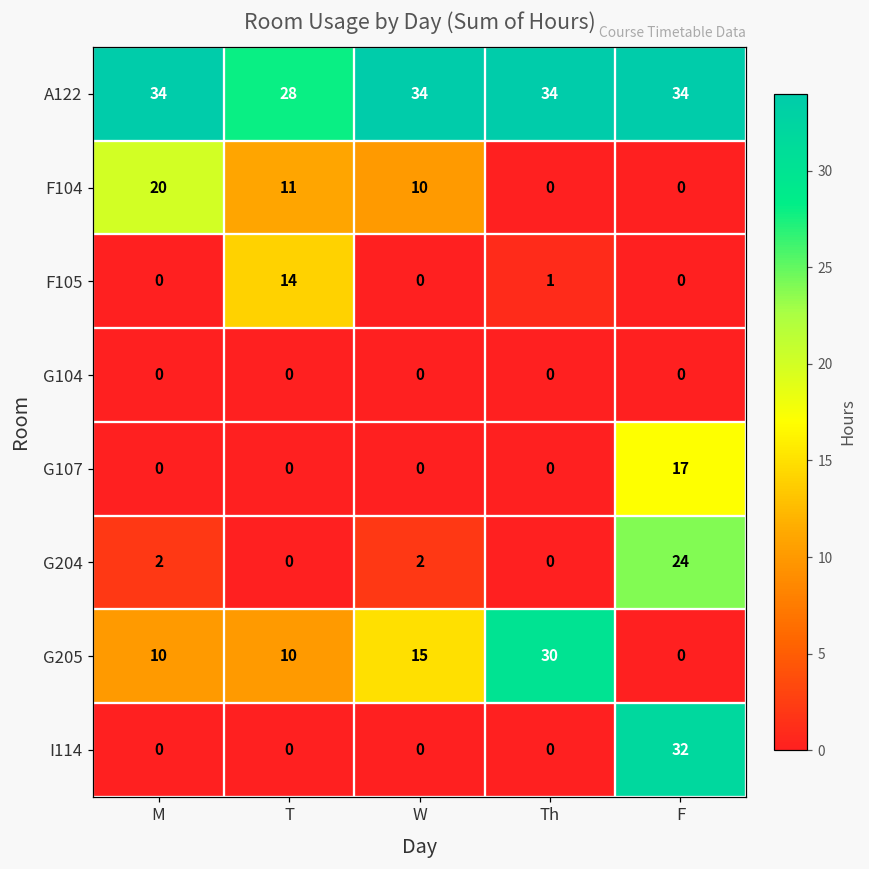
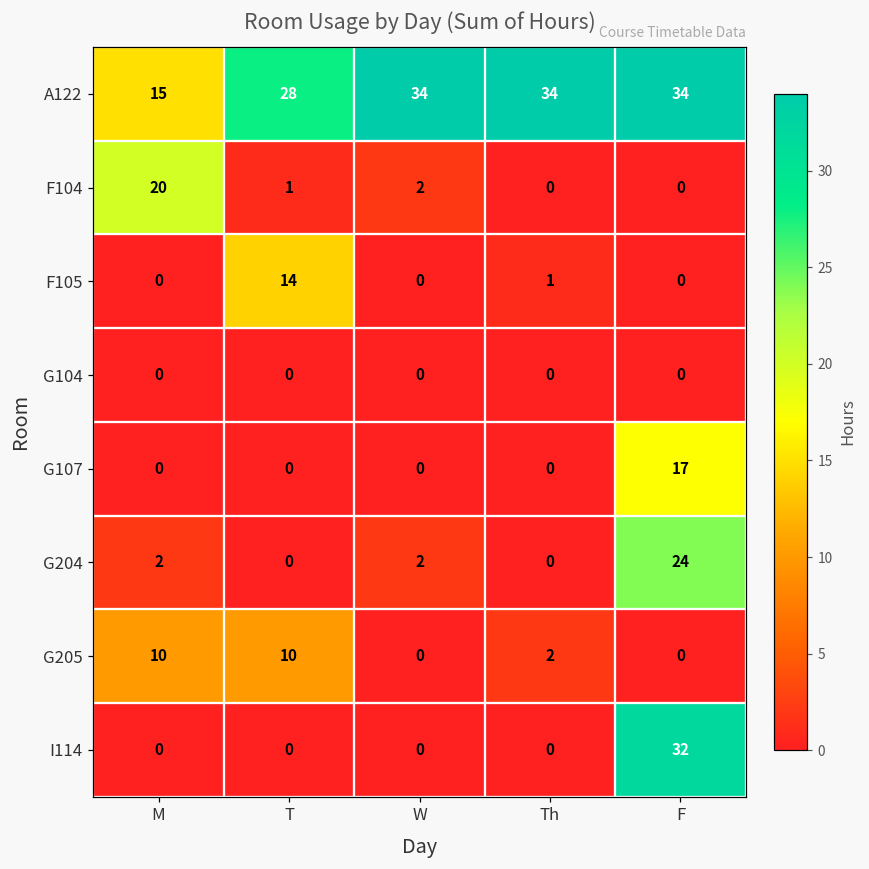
  {
    "A122": {
-     "M": 34,
+     "M": 15,
      "T": 28,
      "W": 34,
      "Th": 34,
      "F": 34
    },
    "F104": {
      "M": 20,
-     "T": 11,
-     "W": 10,
+     "T": 1,
+     "W": 2,
      "Th": 0,
      "F": 0
    },
    "F105": {
      "M": 0,
      "T": 14,
      "W": 0,
      "Th": 1,
      "F": 0
    },
    "G104": {
      "M": 0,
      "T": 0,
      "W": 0,
      "Th": 0,
      "F": 0
    },
    "G107": {
      "M": 0,
      "T": 0,
      "W": 0,
      "Th": 0,
      "F": 17
    },
    "G204": {
      "M": 2,
      "T": 0,
      "W": 2,
      "Th": 0,
      "F": 24
    },
    "G205": {
      "M": 10,
      "T": 10,
-     "W": 15,
-     "Th": 30,
+     "W": 0,
+     "Th": 2,
      "F": 0
    },
    "I114": {
      "M": 0,
      "T": 0,
      "W": 0,
      "Th": 0,
      "F": 32
    }
  }
